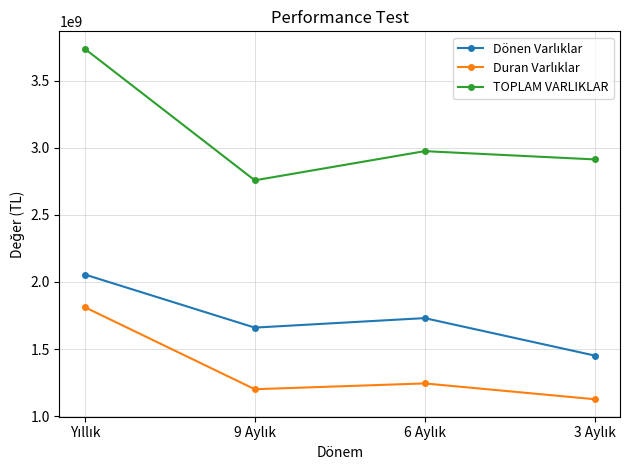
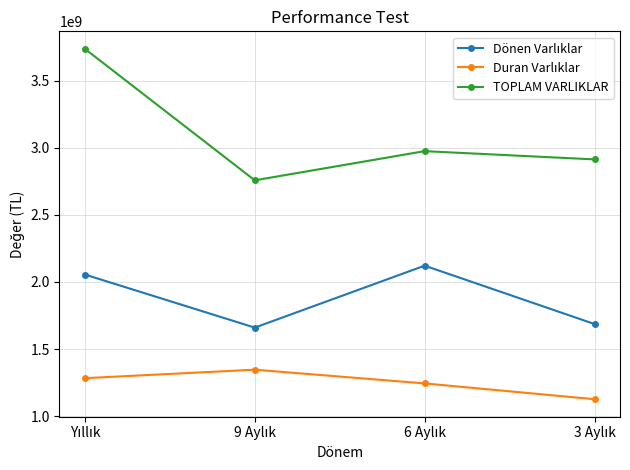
  {
    "Dönen Varlıklar": {
      "Yıllık": 2060000000,
      "9 Aylık": 1660000000,
-     "6 Aylık": 1730000000,
-     "3 Aylık": 1450000000
+     "6 Aylık": 2120000000,
+     "3 Aylık": 1690000000
    },
    "Duran Varlıklar": {
-     "Yıllık": 1810000000,
-     "9 Aylık": 1200000000,
+     "Yıllık": 1280000000,
+     "9 Aylık": 1350000000,
      "6 Aylık": 1240000000,
      "3 Aylık": 1130000000
    },
    "TOPLAM VARLIKLAR": {
      "Yıllık": 3740000000,
      "9 Aylık": 2760000000,
      "6 Aylık": 2970000000,
      "3 Aylık": 2910000000
    }
  }
